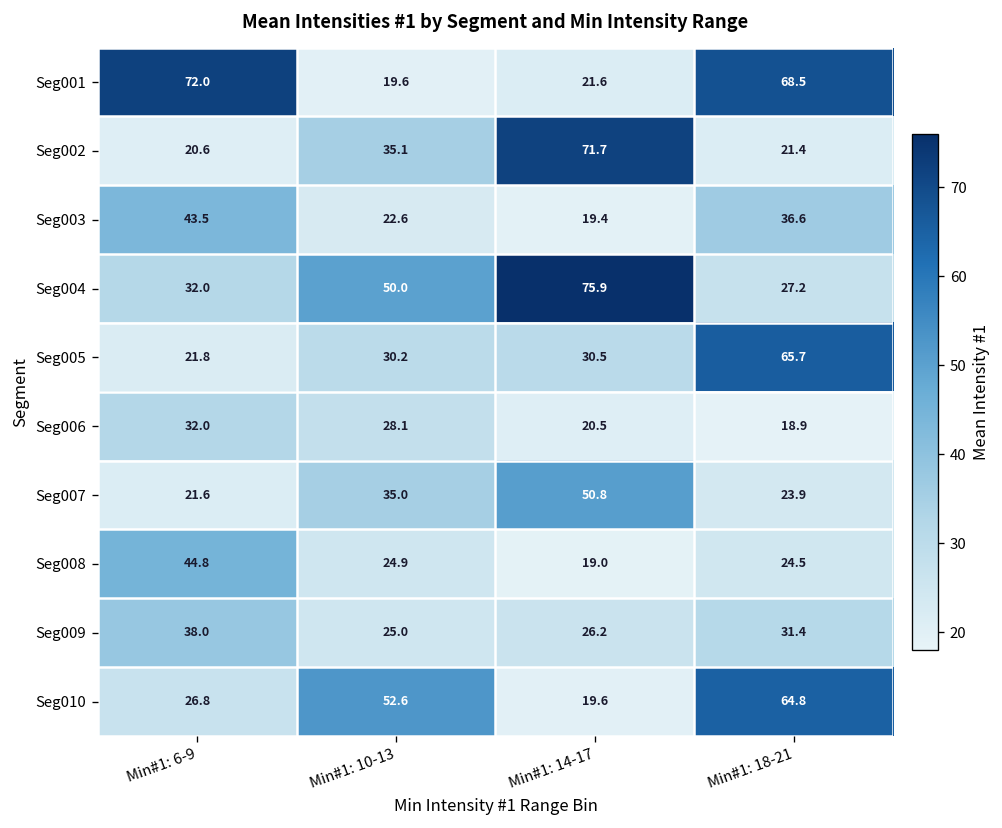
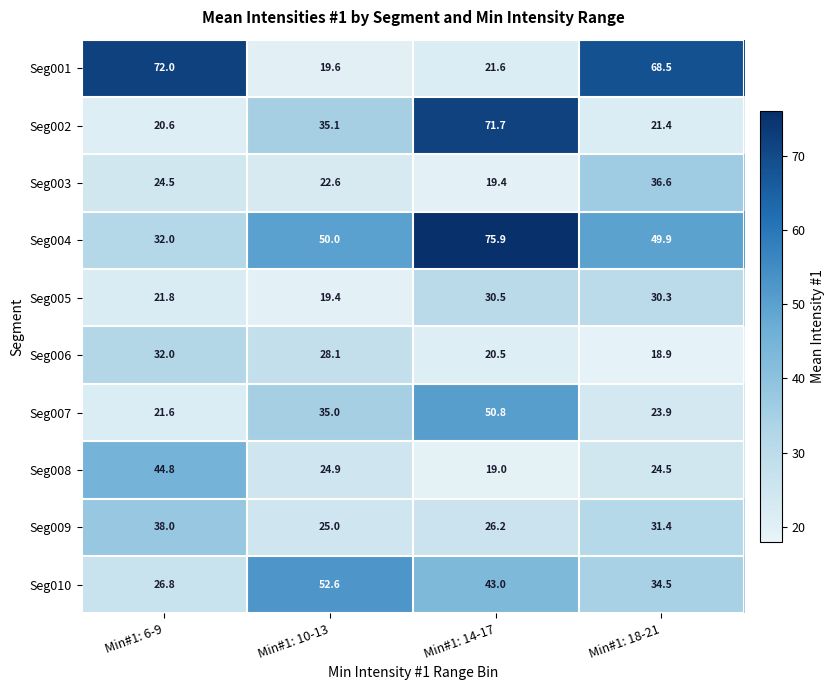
  {
    "Seg001": {
      "Min#1: 6-9": 72.0,
      "Min#1: 10-13": 19.6,
      "Min#1: 14-17": 21.6,
      "Min#1: 18-21": 68.5
    },
    "Seg002": {
      "Min#1: 6-9": 20.6,
      "Min#1: 10-13": 35.1,
      "Min#1: 14-17": 71.7,
      "Min#1: 18-21": 21.4
    },
    "Seg003": {
-     "Min#1: 6-9": 43.5,
+     "Min#1: 6-9": 24.5,
      "Min#1: 10-13": 22.6,
      "Min#1: 14-17": 19.4,
      "Min#1: 18-21": 36.6
    },
    "Seg004": {
      "Min#1: 6-9": 32.0,
      "Min#1: 10-13": 50.0,
      "Min#1: 14-17": 75.9,
-     "Min#1: 18-21": 27.2
+     "Min#1: 18-21": 49.9
    },
    "Seg005": {
      "Min#1: 6-9": 21.8,
-     "Min#1: 10-13": 30.2,
+     "Min#1: 10-13": 19.4,
      "Min#1: 14-17": 30.5,
-     "Min#1: 18-21": 65.7
+     "Min#1: 18-21": 30.3
    },
    "Seg006": {
      "Min#1: 6-9": 32.0,
      "Min#1: 10-13": 28.1,
      "Min#1: 14-17": 20.5,
      "Min#1: 18-21": 18.9
    },
    "Seg007": {
      "Min#1: 6-9": 21.6,
      "Min#1: 10-13": 35.0,
      "Min#1: 14-17": 50.8,
      "Min#1: 18-21": 23.9
    },
    "Seg008": {
      "Min#1: 6-9": 44.8,
      "Min#1: 10-13": 24.9,
      "Min#1: 14-17": 19.0,
      "Min#1: 18-21": 24.5
    },
    "Seg009": {
      "Min#1: 6-9": 38.0,
      "Min#1: 10-13": 25.0,
      "Min#1: 14-17": 26.2,
      "Min#1: 18-21": 31.4
    },
    "Seg010": {
      "Min#1: 6-9": 26.8,
      "Min#1: 10-13": 52.6,
-     "Min#1: 14-17": 19.6,
-     "Min#1: 18-21": 64.8
+     "Min#1: 14-17": 43.0,
+     "Min#1: 18-21": 34.5
    }
  }
